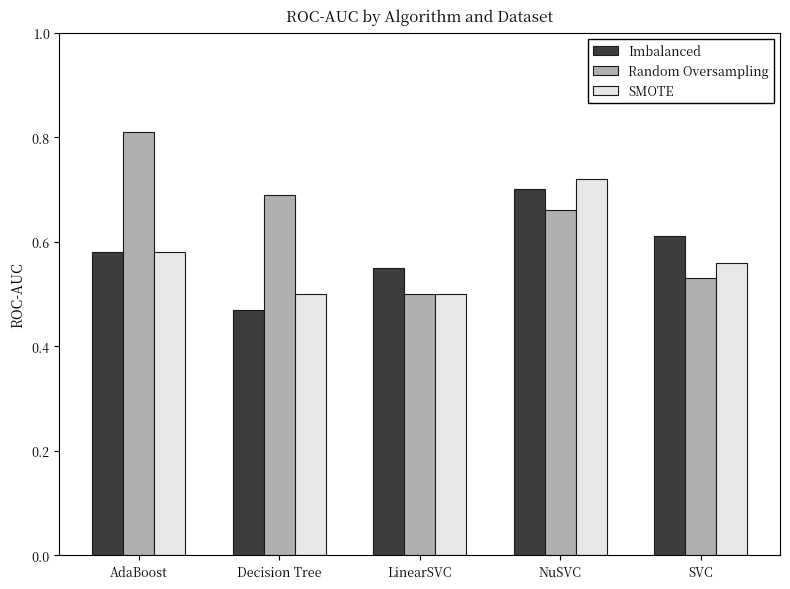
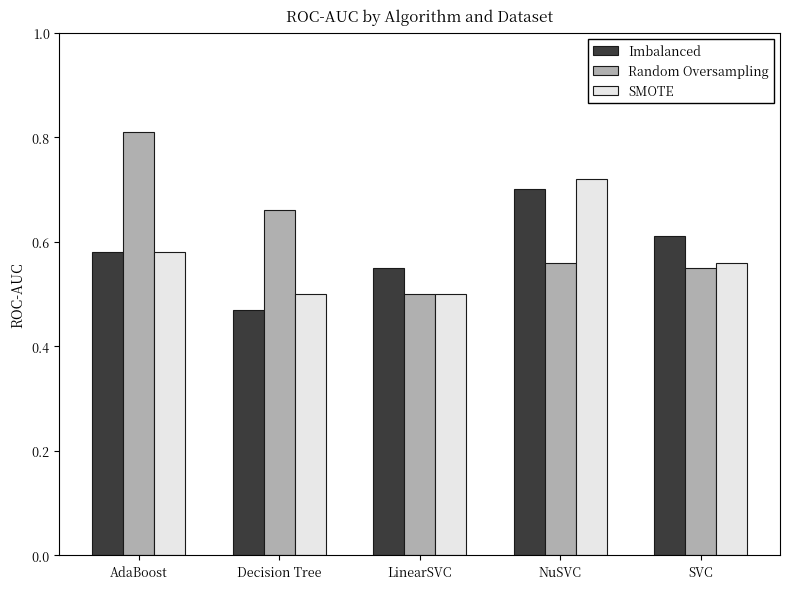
  {
    "Imbalanced": {
      "AdaBoost": 0.58,
      "Decision Tree": 0.47,
      "LinearSVC": 0.55,
      "NuSVC": 0.70,
      "SVC": 0.61
    },
    "Random Oversampling": {
      "AdaBoost": 0.81,
-     "Decision Tree": 0.69,
+     "Decision Tree": 0.66,
      "LinearSVC": 0.50,
-     "NuSVC": 0.66,
-     "SVC": 0.53
+     "NuSVC": 0.56,
+     "SVC": 0.55
    },
    "SMOTE": {
      "AdaBoost": 0.58,
      "Decision Tree": 0.50,
      "LinearSVC": 0.50,
      "NuSVC": 0.72,
      "SVC": 0.56
    }
  }
